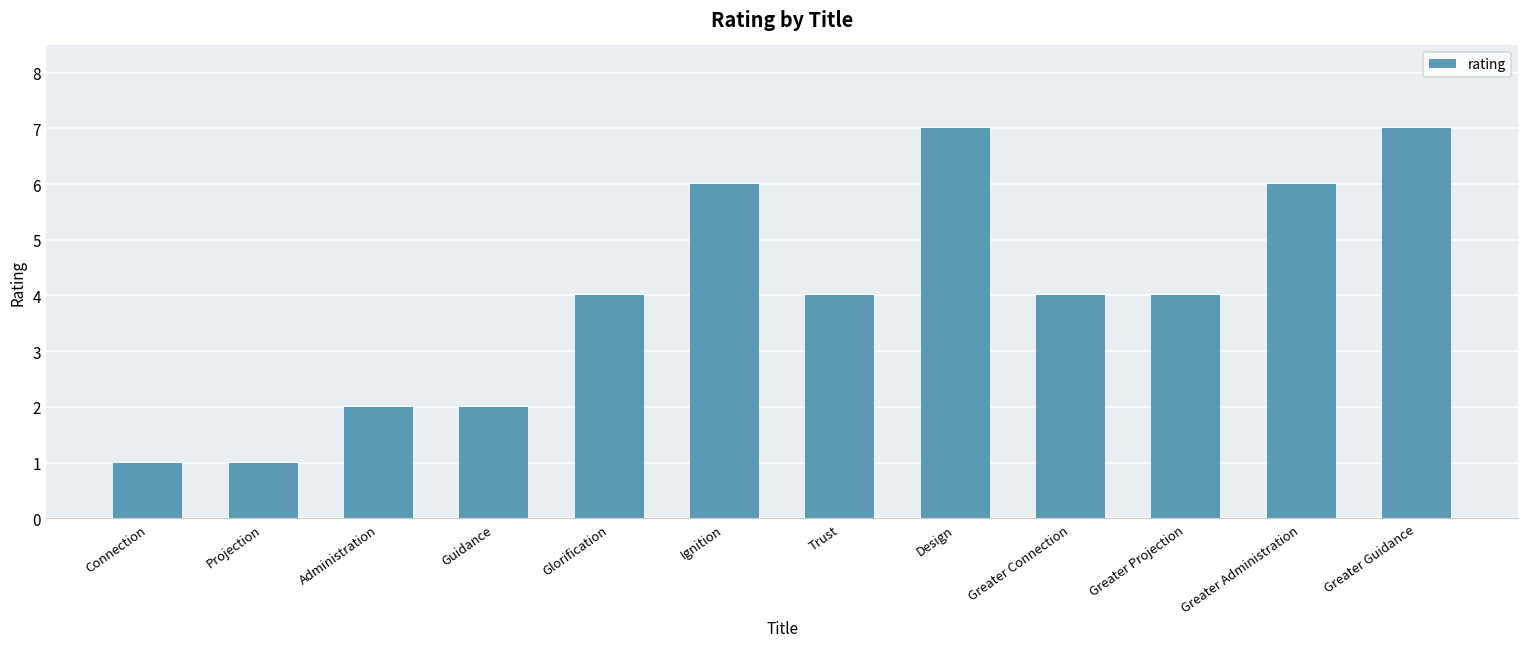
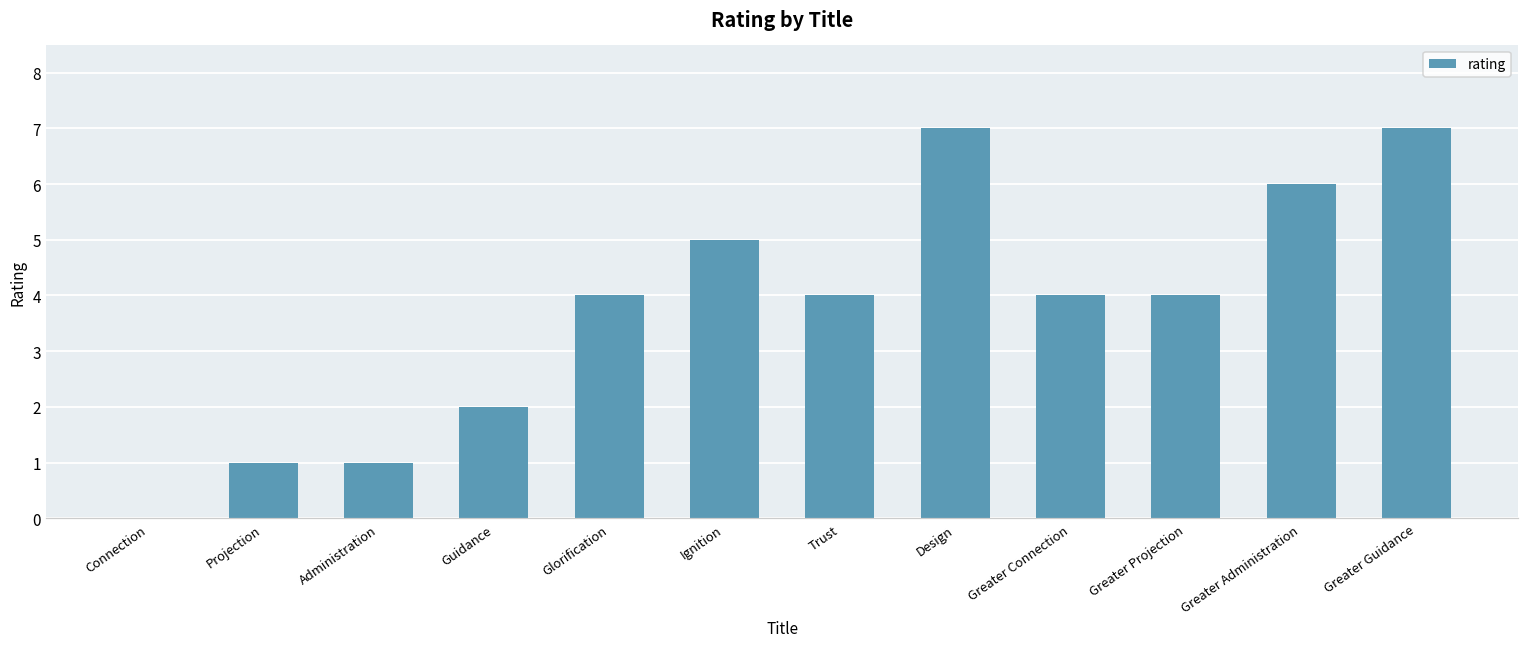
  {
-   "Connection": 1,
+   "Connection": 0,
    "Projection": 1,
-   "Administration": 2,
+   "Administration": 1,
    "Guidance": 2,
    "Glorification": 4,
-   "Ignition": 6,
+   "Ignition": 5,
    "Trust": 4,
    "Design": 7,
    "Greater Connection": 4,
    "Greater Projection": 4,
    "Greater Administration": 6,
    "Greater Guidance": 7
  }
